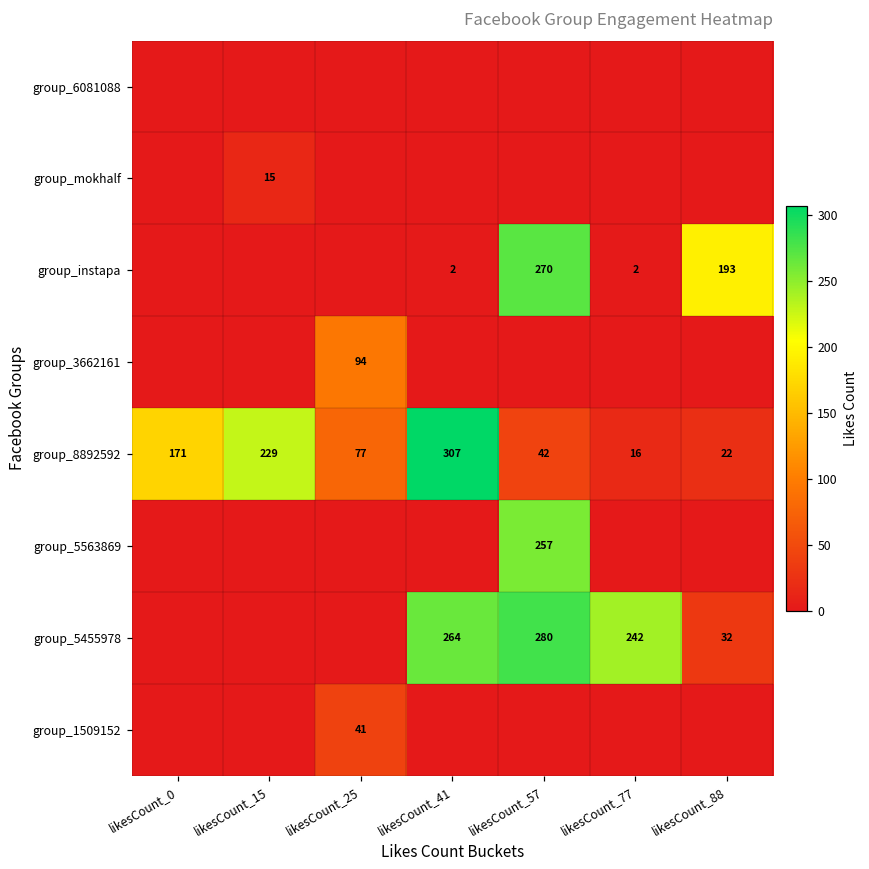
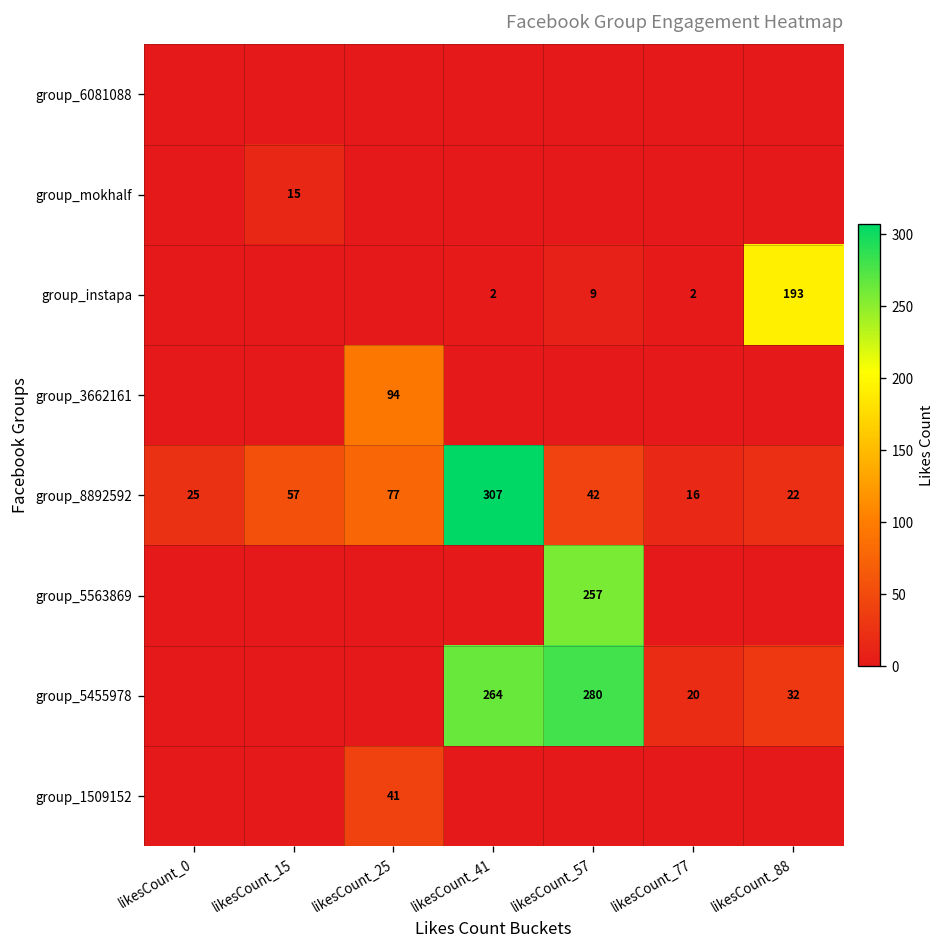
  {
    "group_mokhalf": {
      "likesCount_15": 15
    },
    "group_instapa": {
      "likesCount_41": 2,
-     "likesCount_57": 270,
+     "likesCount_57": 9,
      "likesCount_77": 2,
      "likesCount_88": 193
    },
    "group_3662161": {
      "likesCount_25": 94
    },
    "group_8892592": {
-     "likesCount_0": 171,
-     "likesCount_15": 229,
+     "likesCount_0": 25,
+     "likesCount_15": 57,
      "likesCount_25": 77,
      "likesCount_41": 307,
      "likesCount_57": 42,
      "likesCount_77": 16,
      "likesCount_88": 22
    },
    "group_5563869": {
      "likesCount_57": 257
    },
    "group_5455978": {
      "likesCount_41": 264,
      "likesCount_57": 280,
-     "likesCount_77": 242,
+     "likesCount_77": 20,
      "likesCount_88": 32
    },
    "group_1509152": {
      "likesCount_25": 41
    }
  }
